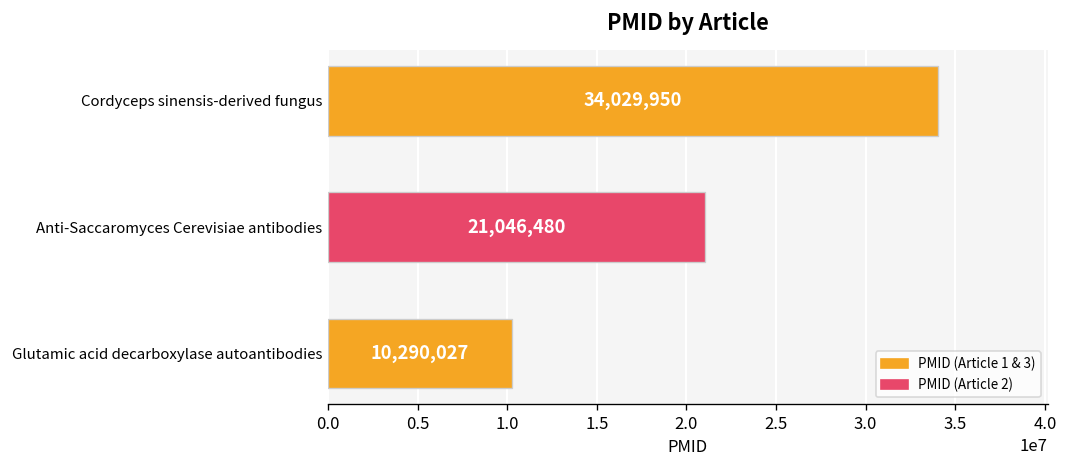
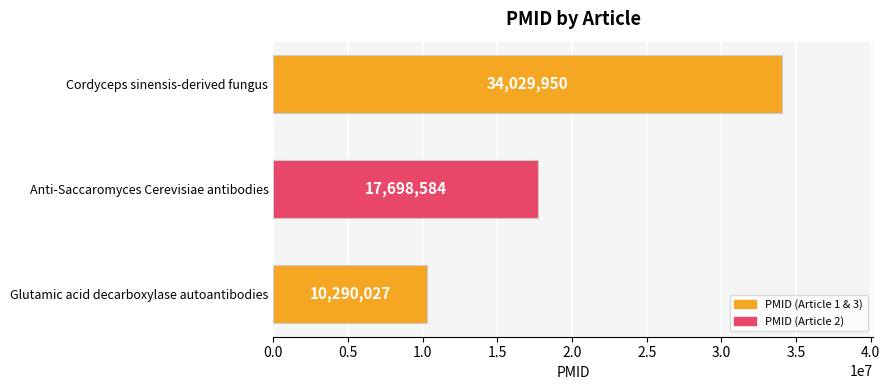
  {
    "Cordyceps sinensis-derived fungus": "34,029,950",
-   "Anti-Saccaromyces Cerevisiae antibodies": "21,046,480",
+   "Anti-Saccaromyces Cerevisiae antibodies": "17,698,584",
    "Glutamic acid decarboxylase autoantibodies": "10,290,027"
  }
